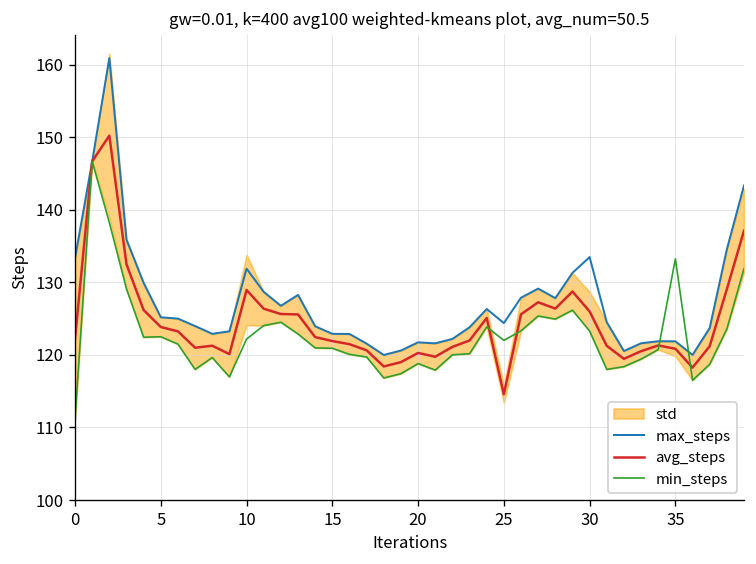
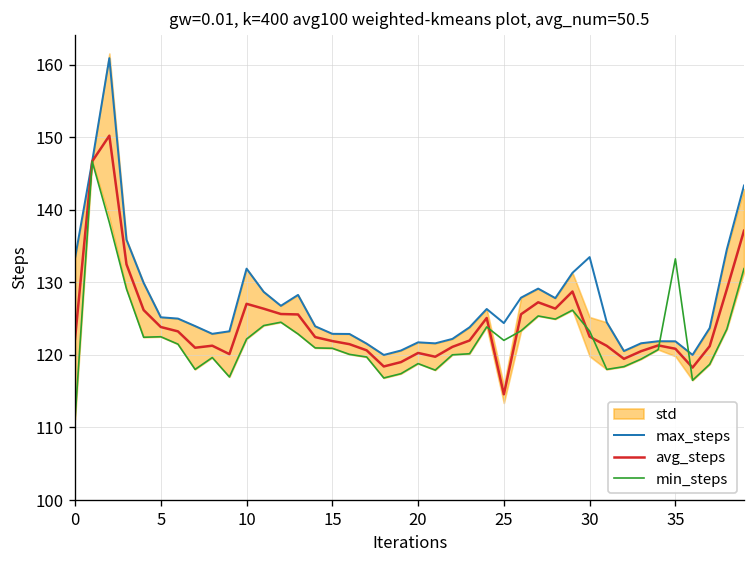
  {
    "max_steps": {
      "25": 124,
      "30": 133
    },
    "avg_steps": {
      "0": 122,
      "5": 124,
-     "10": 129,
+     "10": 127,
      "15": 122,
      "20": 120,
      "25": 115,
-     "30": 126,
+     "30": 123,
      "35": 121
    },
    "min_steps": {
      "0": 111,
      "5": 123,
      "10": 122,
      "15": 121,
      "20": 119,
      "25": 122,
      "30": 123,
      "35": 133
    }
  }
